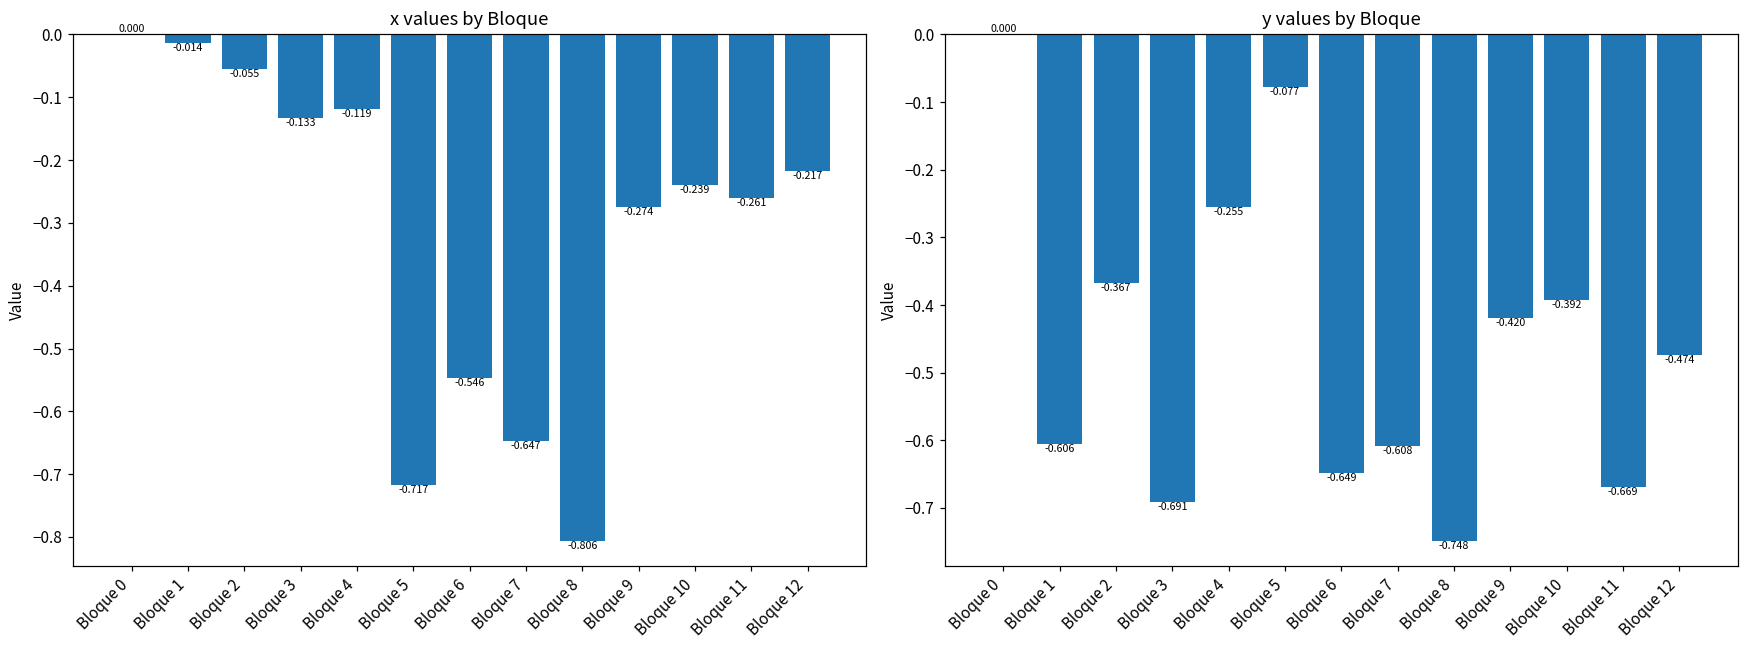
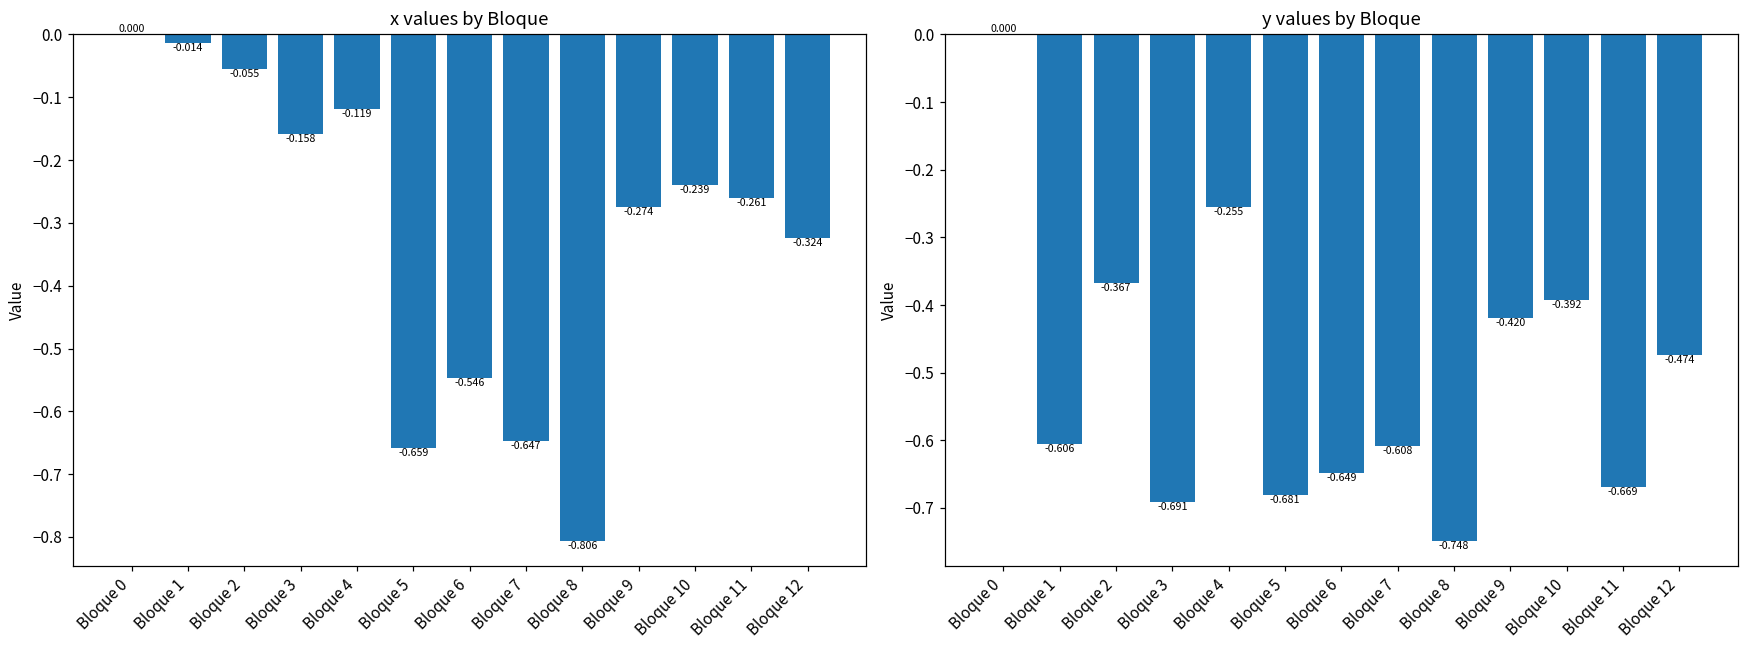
  {
    "x values by Bloque": {
      "Bloque 0": 0.000,
      "Bloque 1": -0.014,
      "Bloque 2": -0.055,
-     "Bloque 3": -0.133,
+     "Bloque 3": -0.158,
      "Bloque 4": -0.119,
-     "Bloque 5": -0.717,
+     "Bloque 5": -0.659,
      "Bloque 6": -0.546,
      "Bloque 7": -0.647,
      "Bloque 8": -0.806,
      "Bloque 9": -0.274,
      "Bloque 10": -0.239,
      "Bloque 11": -0.261,
-     "Bloque 12": -0.217
+     "Bloque 12": -0.324
    },
    "y values by Bloque": {
      "Bloque 0": 0.000,
      "Bloque 1": -0.606,
      "Bloque 2": -0.367,
      "Bloque 3": -0.691,
      "Bloque 4": -0.255,
-     "Bloque 5": -0.077,
+     "Bloque 5": -0.681,
      "Bloque 6": -0.649,
      "Bloque 7": -0.608,
      "Bloque 8": -0.748,
      "Bloque 9": -0.420,
      "Bloque 10": -0.392,
      "Bloque 11": -0.669,
      "Bloque 12": -0.474
    }
  }
